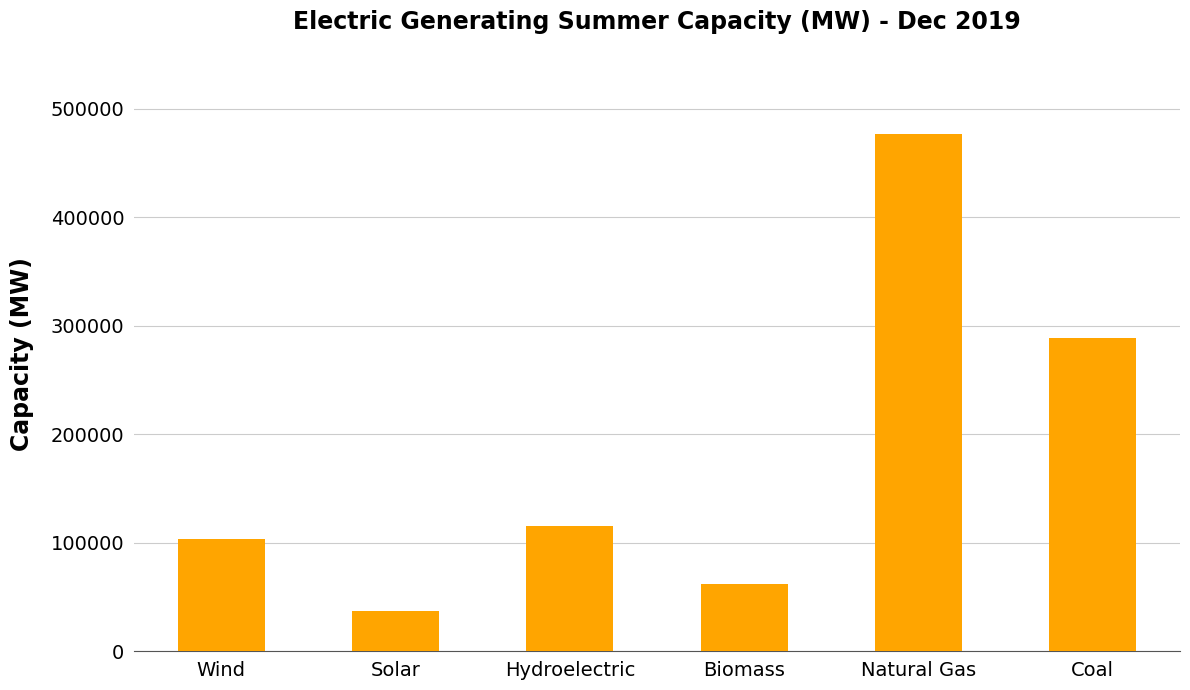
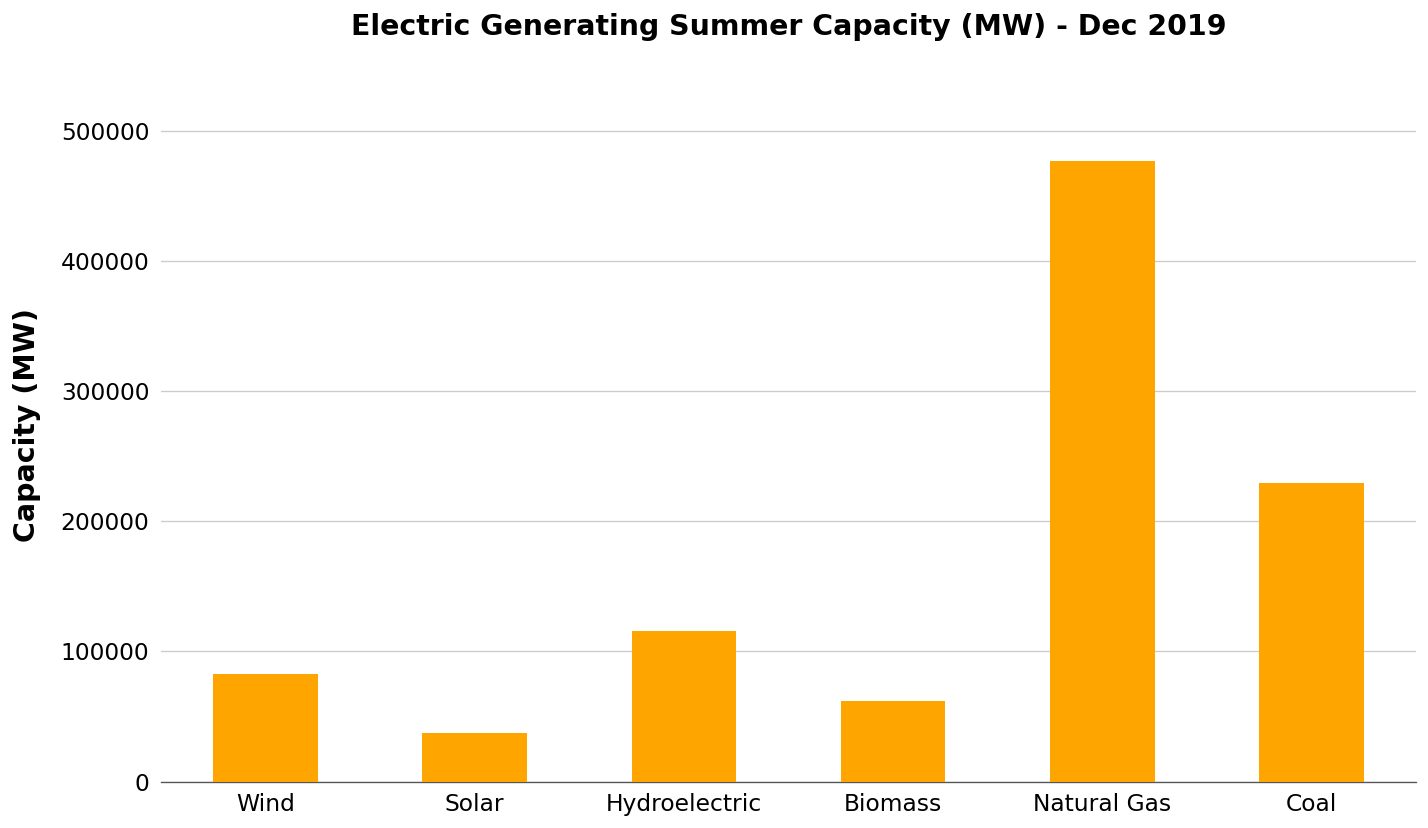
  {
-   "Wind": 104000,
+   "Wind": 83000,
    "Solar": 37000,
    "Hydroelectric": 115000,
    "Biomass": 62000,
    "Natural Gas": 477000,
-   "Coal": 289000
+   "Coal": 229000
  }
